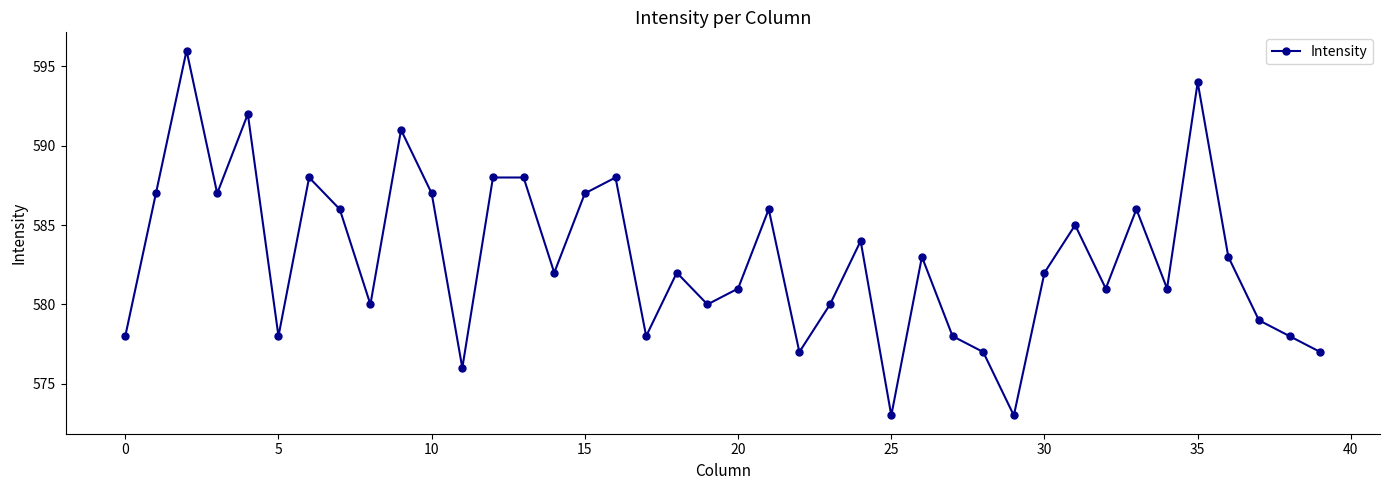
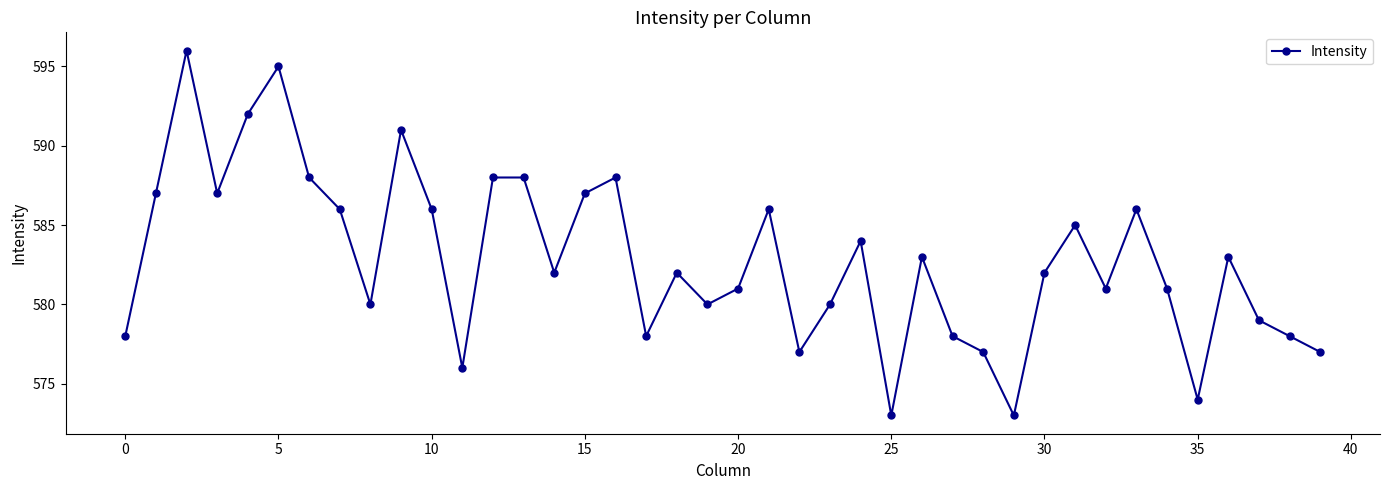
  {
    "0": 578,
-   "5": 578,
-   "10": 587,
+   "5": 595,
+   "10": 586,
    "15": 587,
    "20": 581,
    "25": 573,
    "30": 582,
-   "35": 594
+   "35": 574
  }
